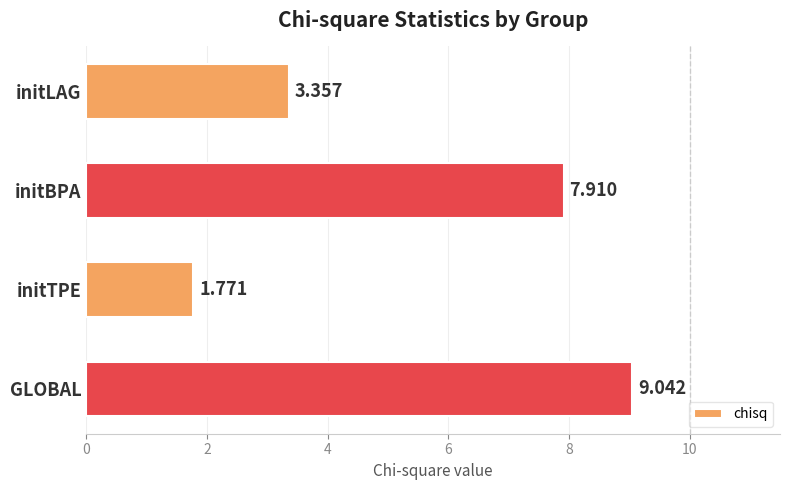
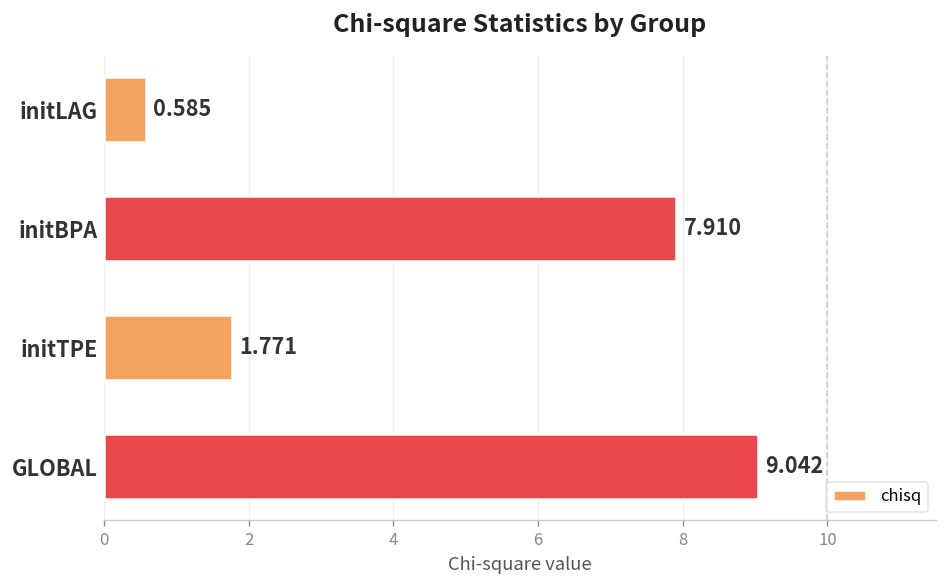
  {
-   "initLAG": 3.357,
+   "initLAG": 0.585,
    "initBPA": 7.910,
    "initTPE": 1.771,
    "GLOBAL": 9.042
  }
